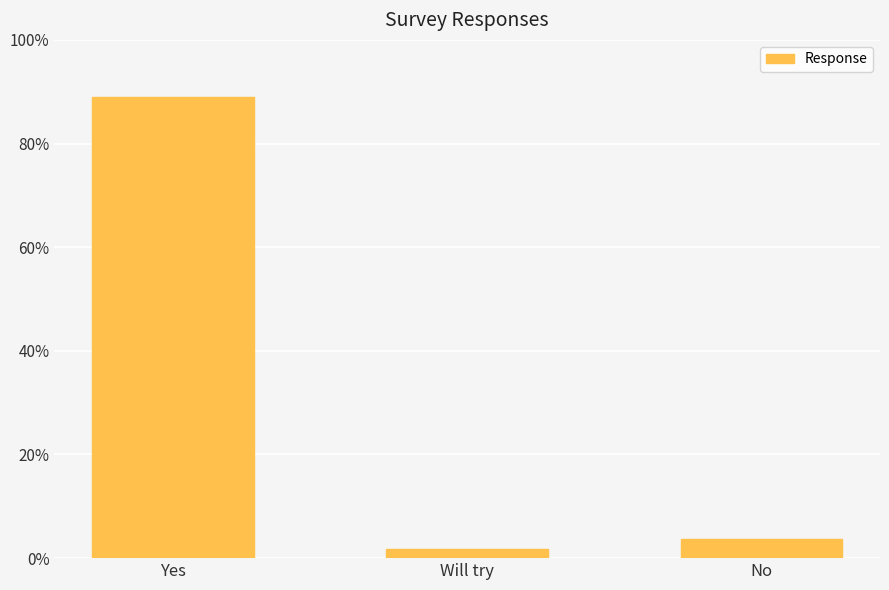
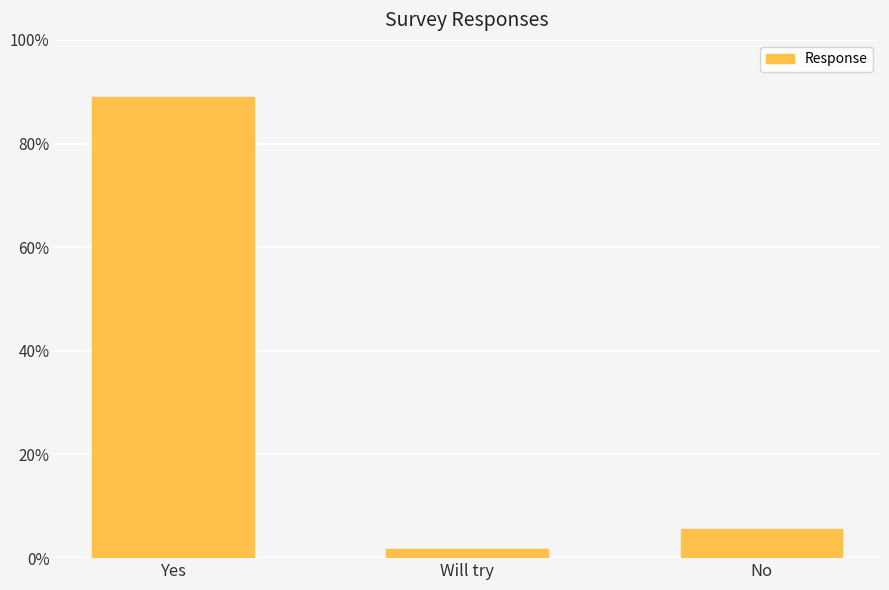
  {
    "Yes": "89%",
    "Will try": "2%",
-   "No": "4%"
+   "No": "6%"
  }
